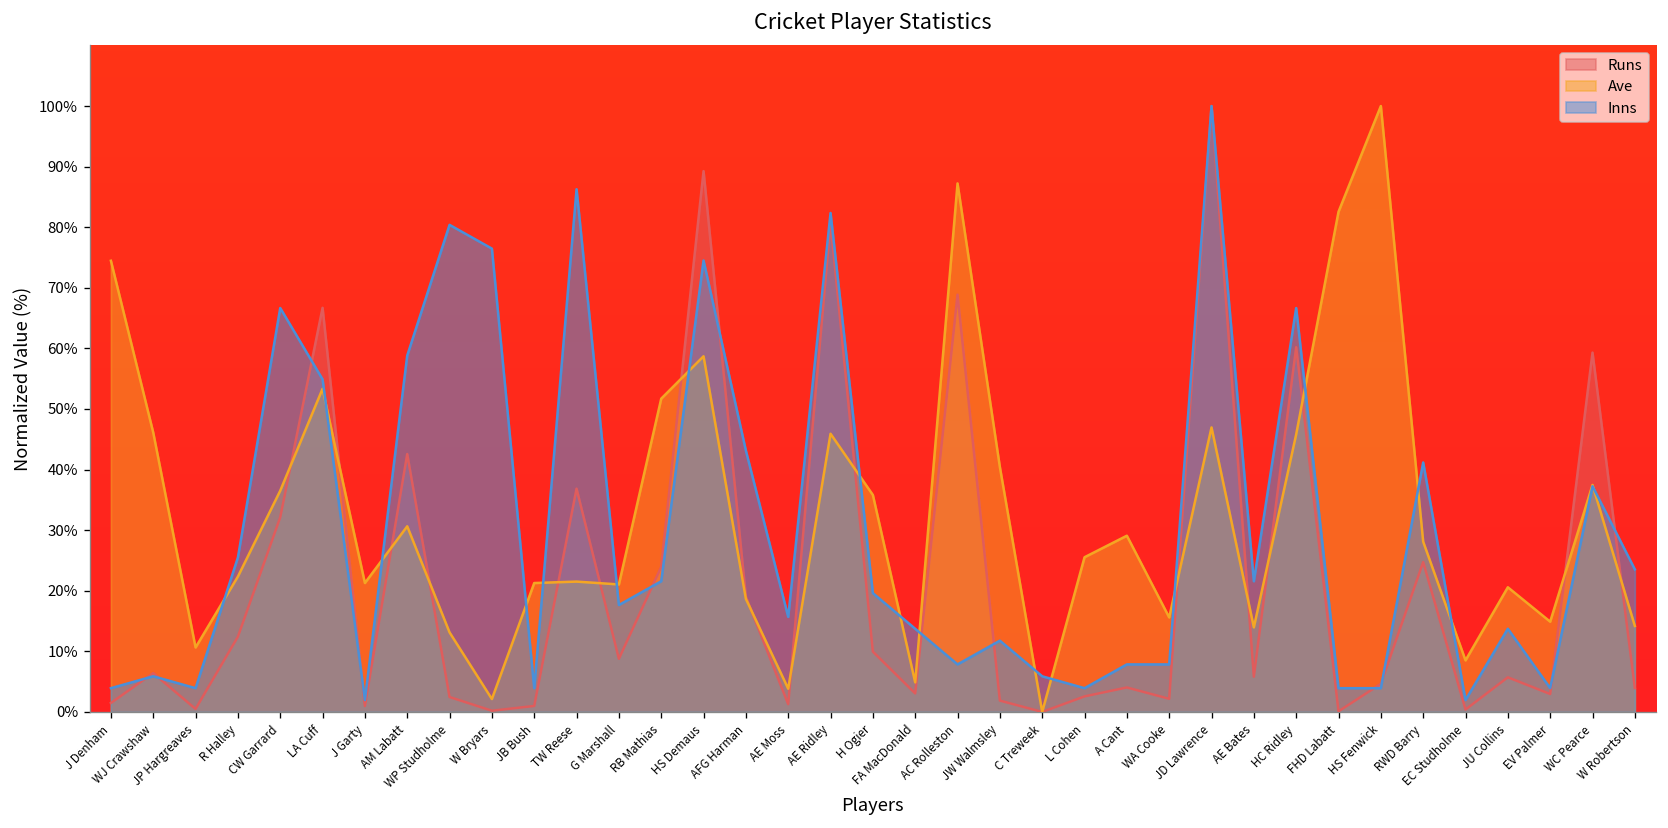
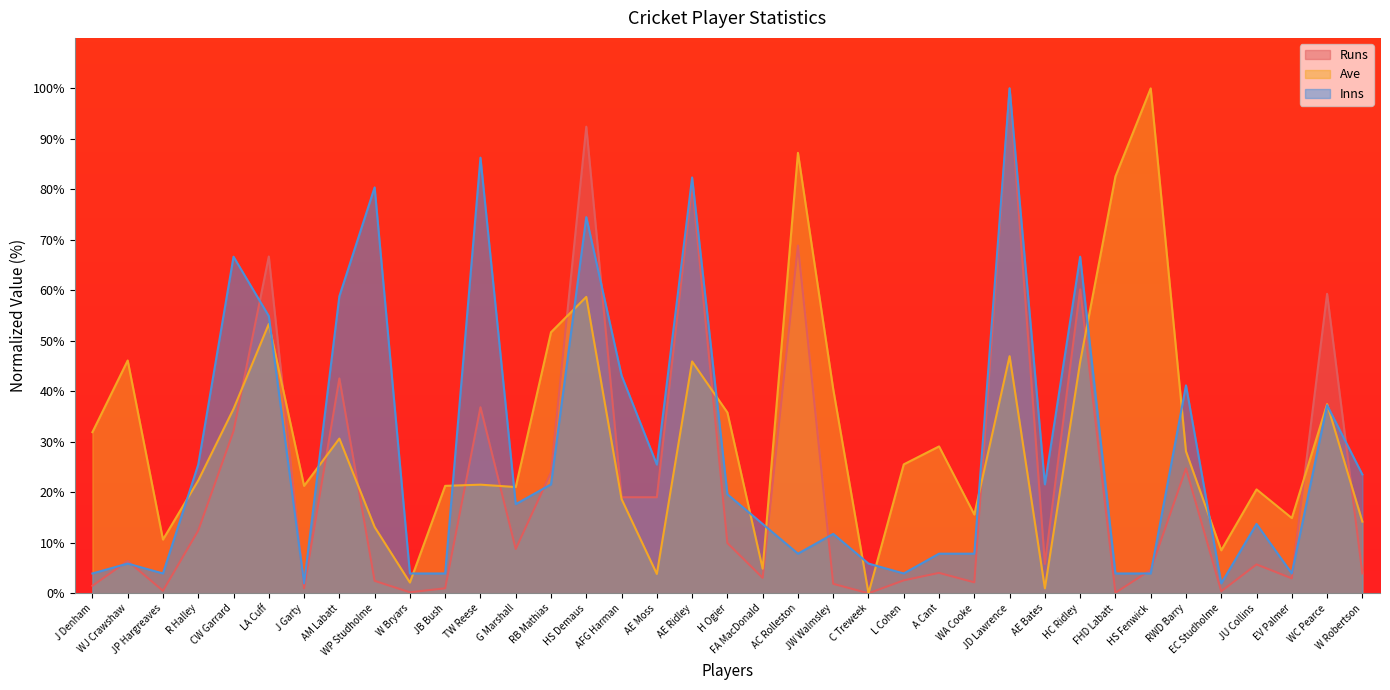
  {
    "Runs": {
      "J Denham": "1%",
      "WJ Crawshaw": "6%",
      "JP Hargreaves": "0%",
      "R Halley": "12%",
      "CW Garrard": "32%",
      "LA Cuff": "67%",
      "J Garty": "1%",
      "AM Labatt": "43%",
      "WP Studholme": "2%",
      "W Bryars": "0%",
      "JB Bush": "1%",
      "TW Reese": "37%",
      "G Marshall": "9%",
      "RB Mathias": "24%",
-     "HS Demaus": "89%",
-     "AE Moss": "1%",
+     "HS Demaus": "92%",
+     "AE Moss": "19%",
      "AE Ridley": "81%",
      "H Ogier": "10%",
      "FA MacDonald": "3%",
      "AC Rolleston": "69%",
      "JW Walmsley": "2%",
      "L Cohen": "3%",
      "A Cant": "4%",
      "WA Cooke": "2%",
      "AE Bates": "6%",
      "HC Ridley": "60%",
      "FHD Labatt": "0%",
      "HS Fenwick": "5%",
      "RWD Barry": "25%",
      "EC Studholme": "0%",
      "JU Collins": "6%",
      "EV Palmer": "3%",
      "WC Pearce": "59%",
      "W Robertson": "4%"
    },
    "Ave": {
-     "J Denham": "74%",
+     "J Denham": "32%",
      "WJ Crawshaw": "46%",
      "JP Hargreaves": "11%",
      "R Halley": "22%",
      "CW Garrard": "37%",
      "LA Cuff": "53%",
      "J Garty": "21%",
      "AM Labatt": "31%",
      "WP Studholme": "13%",
      "W Bryars": "2%",
      "JB Bush": "21%",
      "TW Reese": "22%",
      "G Marshall": "21%",
      "RB Mathias": "52%",
      "HS Demaus": "59%",
      "AE Moss": "4%",
      "AE Ridley": "46%",
      "H Ogier": "36%",
      "FA MacDonald": "5%",
      "AC Rolleston": "87%",
      "JW Walmsley": "40%",
      "L Cohen": "26%",
      "A Cant": "29%",
      "WA Cooke": "16%",
      "JD Lawrence": "47%",
-     "AE Bates": "14%",
+     "AE Bates": "1%",
      "HC Ridley": "46%",
      "FHD Labatt": "83%",
      "HS Fenwick": "100%",
      "RWD Barry": "28%",
      "EC Studholme": "9%",
      "JU Collins": "21%",
      "EV Palmer": "15%",
      "W Robertson": "14%"
    },
    "Inns": {
      "J Denham": "4%",
      "WJ Crawshaw": "6%",
      "JP Hargreaves": "4%",
      "R Halley": "25%",
      "CW Garrard": "67%",
      "LA Cuff": "55%",
      "J Garty": "2%",
      "AM Labatt": "59%",
      "WP Studholme": "80%",
-     "W Bryars": "76%",
+     "W Bryars": "4%",
      "JB Bush": "4%",
      "TW Reese": "86%",
      "G Marshall": "18%",
      "RB Mathias": "22%",
      "HS Demaus": "75%",
      "AFG Harman": "43%",
-     "AE Moss": "16%",
+     "AE Moss": "25%",
      "AE Ridley": "82%",
      "H Ogier": "20%",
      "FA MacDonald": "14%",
      "AC Rolleston": "8%",
      "JW Walmsley": "12%",
      "C Treweek": "6%",
      "L Cohen": "4%",
      "A Cant": "8%",
      "WA Cooke": "8%",
      "AE Bates": "22%",
      "HC Ridley": "67%",
      "FHD Labatt": "4%",
      "HS Fenwick": "4%",
      "RWD Barry": "41%",
      "EC Studholme": "2%",
      "JU Collins": "14%",
      "EV Palmer": "4%",
      "W Robertson": "24%"
    }
  }
